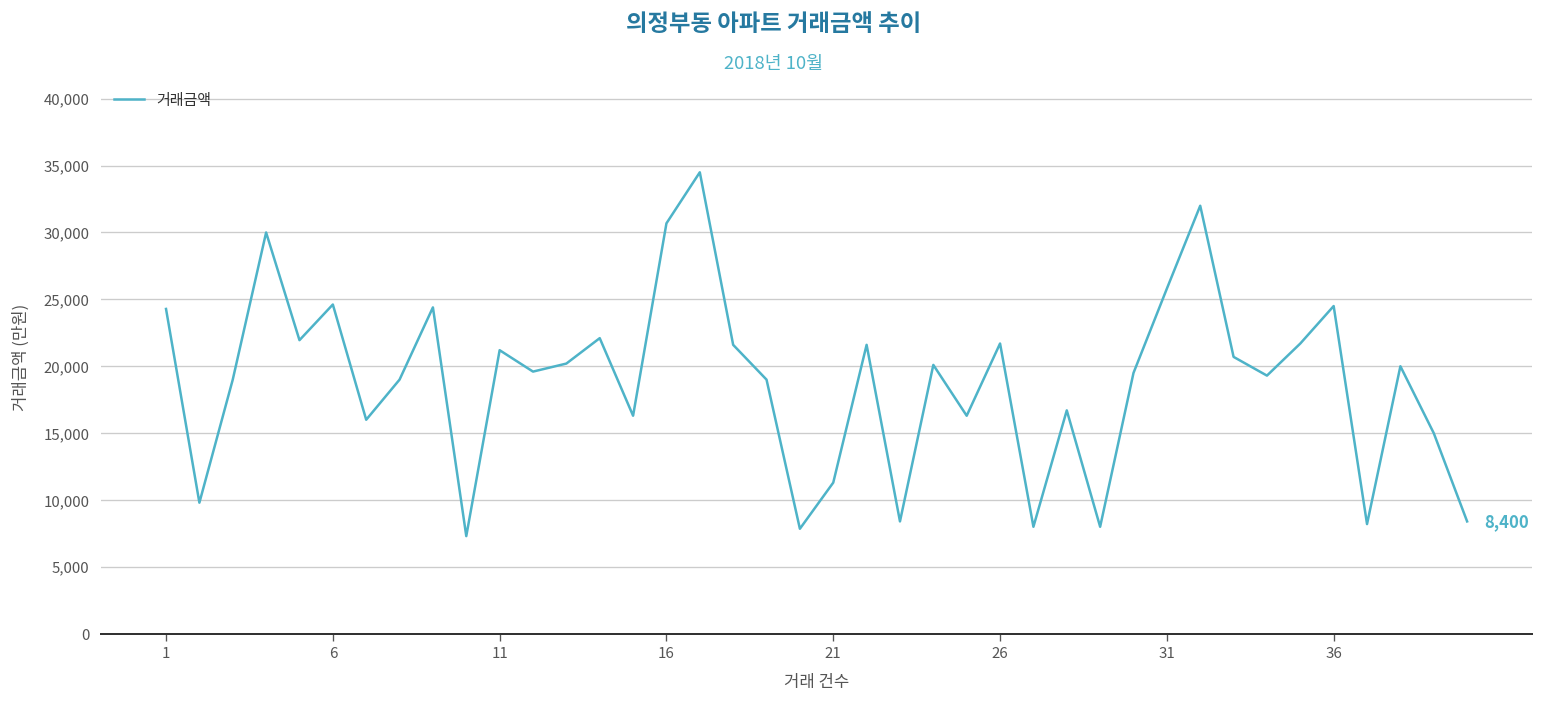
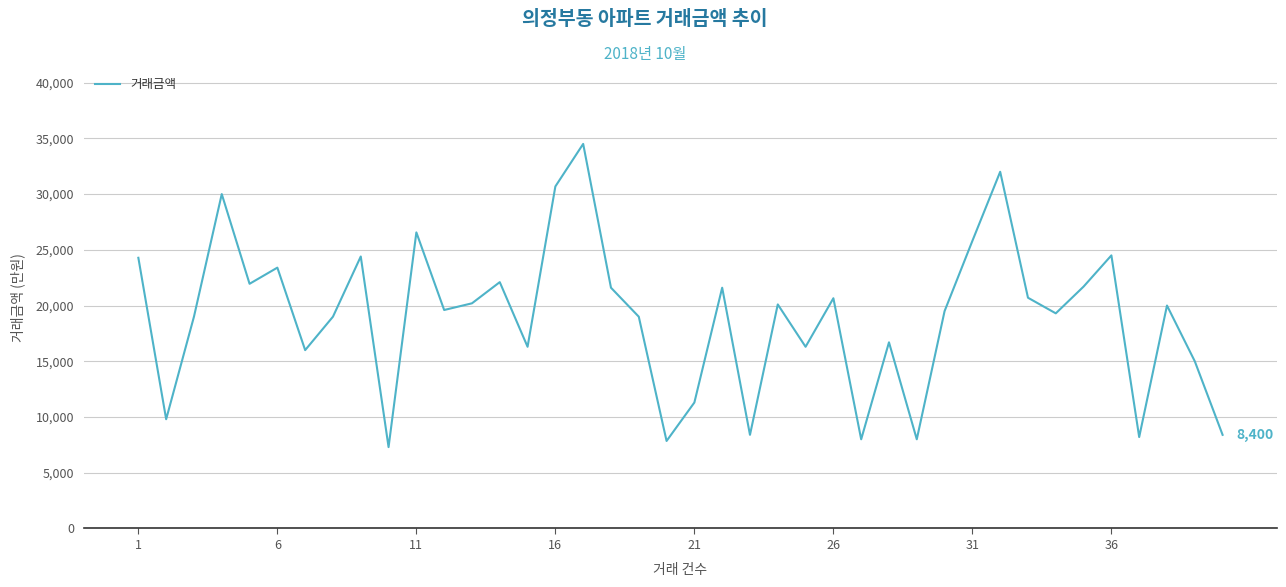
  {
    "1": "24,300",
-   "6": "24,600",
-   "11": "21,200",
+   "6": "23,400",
+   "11": "26,600",
    "16": "30,700",
    "21": "11,300",
-   "26": "21,700",
+   "26": "20,700",
    "31": "25,800",
    "36": "24,500"
  }
